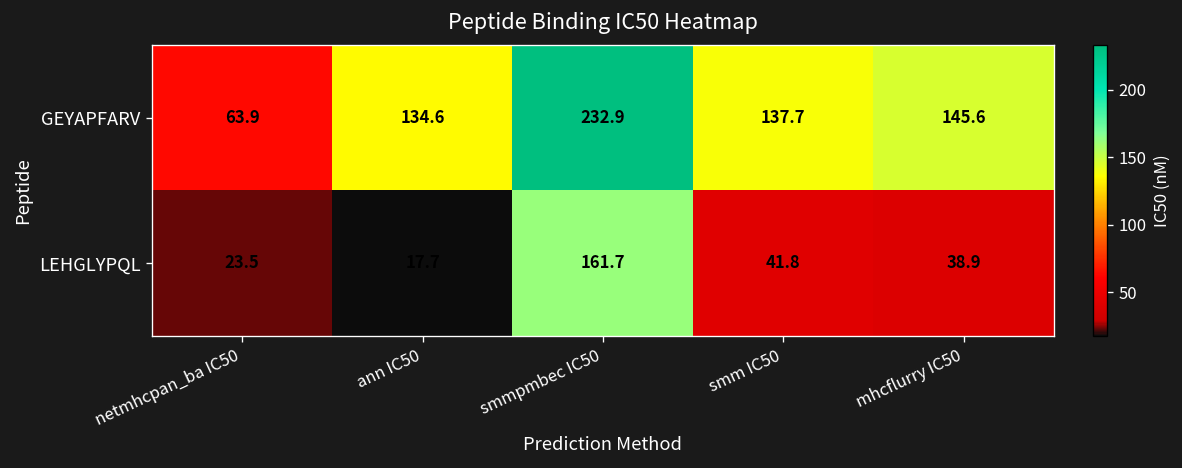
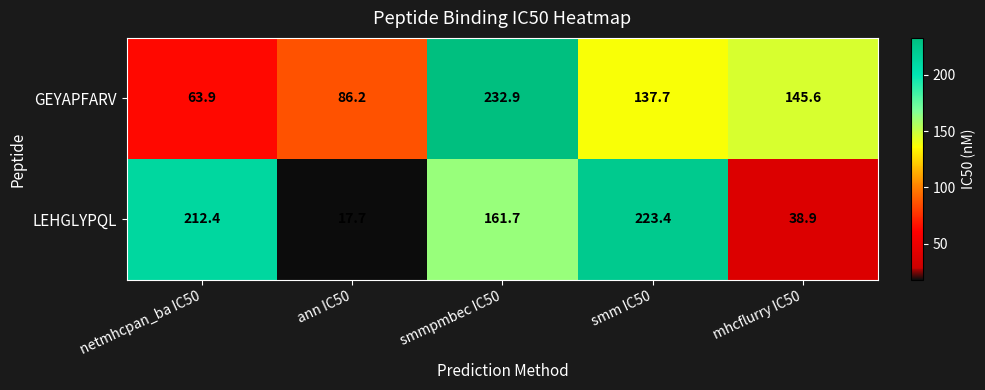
  {
    "GEYAPFARV": {
      "netmhcpan_ba IC50": 63.9,
-     "ann IC50": 134.6,
+     "ann IC50": 86.2,
      "smmpmbec IC50": 232.9,
      "smm IC50": 137.7,
      "mhcflurry IC50": 145.6
    },
    "LEHGLYPQL": {
-     "netmhcpan_ba IC50": 23.5,
+     "netmhcpan_ba IC50": 212.4,
      "smmpmbec IC50": 161.7,
-     "smm IC50": 41.8,
+     "smm IC50": 223.4,
      "mhcflurry IC50": 38.9
    }
  }
